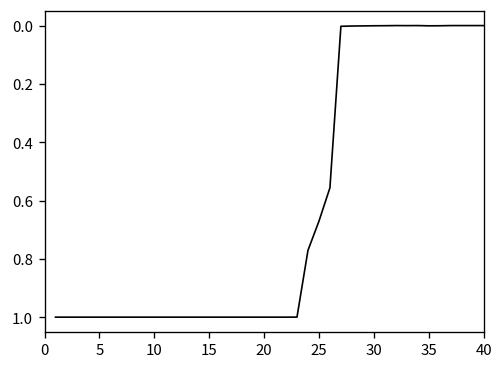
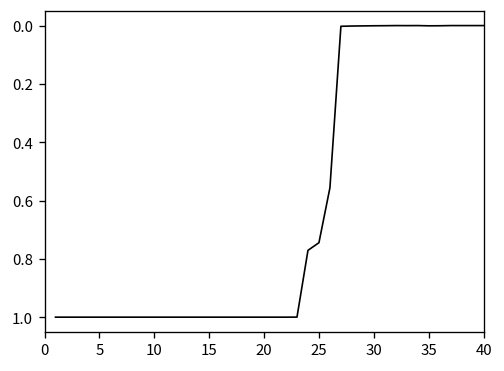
  {
    "5": 1.00,
    "10": 1.00,
    "15": 1.00,
    "20": 1.00,
-   "25": 0.67,
+   "25": 0.74,
    "30": 0.00,
    "35": 0.00,
    "40": 0.00
  }
